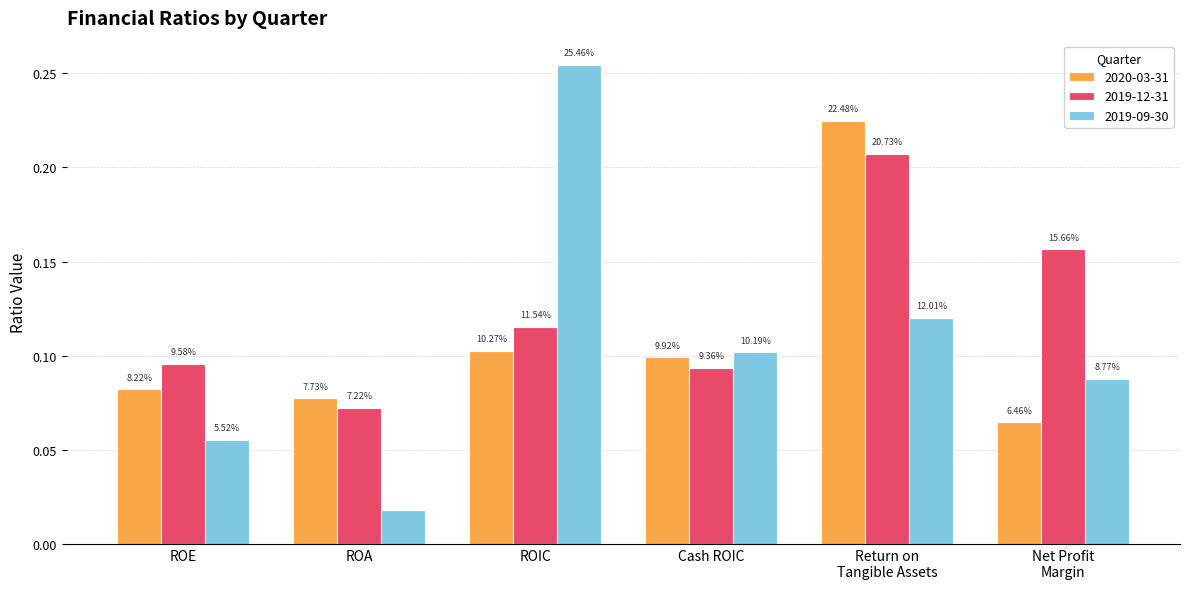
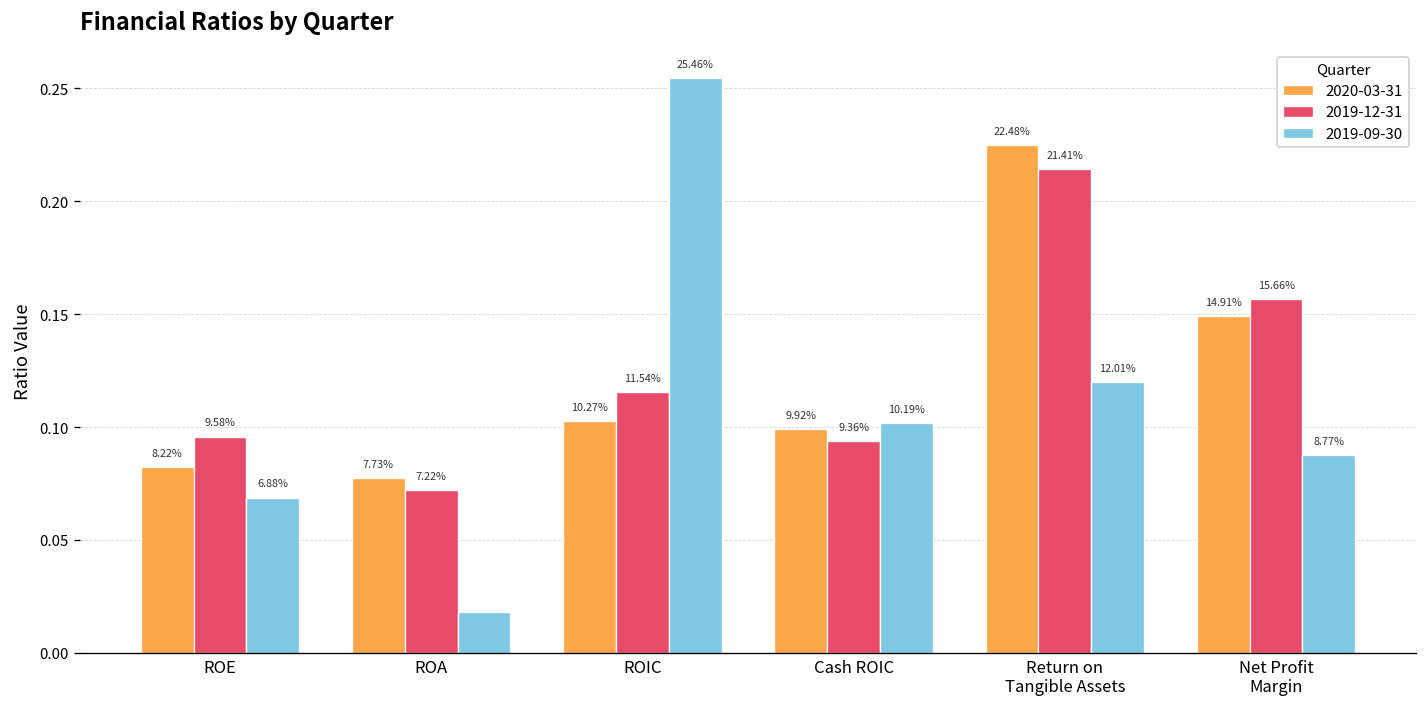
  {
    "2020-03-31": {
      "ROE": "8.22%",
      "ROA": "7.73%",
      "ROIC": "10.27%",
      "Cash ROIC": "9.92%",
      "Return on Tangible Assets": "22.48%",
-     "Net Profit Margin": "6.46%"
+     "Net Profit Margin": "14.91%"
    },
    "2019-12-31": {
      "ROE": "9.58%",
      "ROA": "7.22%",
      "ROIC": "11.54%",
      "Cash ROIC": "9.36%",
-     "Return on Tangible Assets": "20.73%",
+     "Return on Tangible Assets": "21.41%",
      "Net Profit Margin": "15.66%"
    },
    "2019-09-30": {
-     "ROE": "5.52%",
+     "ROE": "6.88%",
      "ROIC": "25.46%",
      "Cash ROIC": "10.19%",
      "Return on Tangible Assets": "12.01%",
      "Net Profit Margin": "8.77%"
    }
  }
